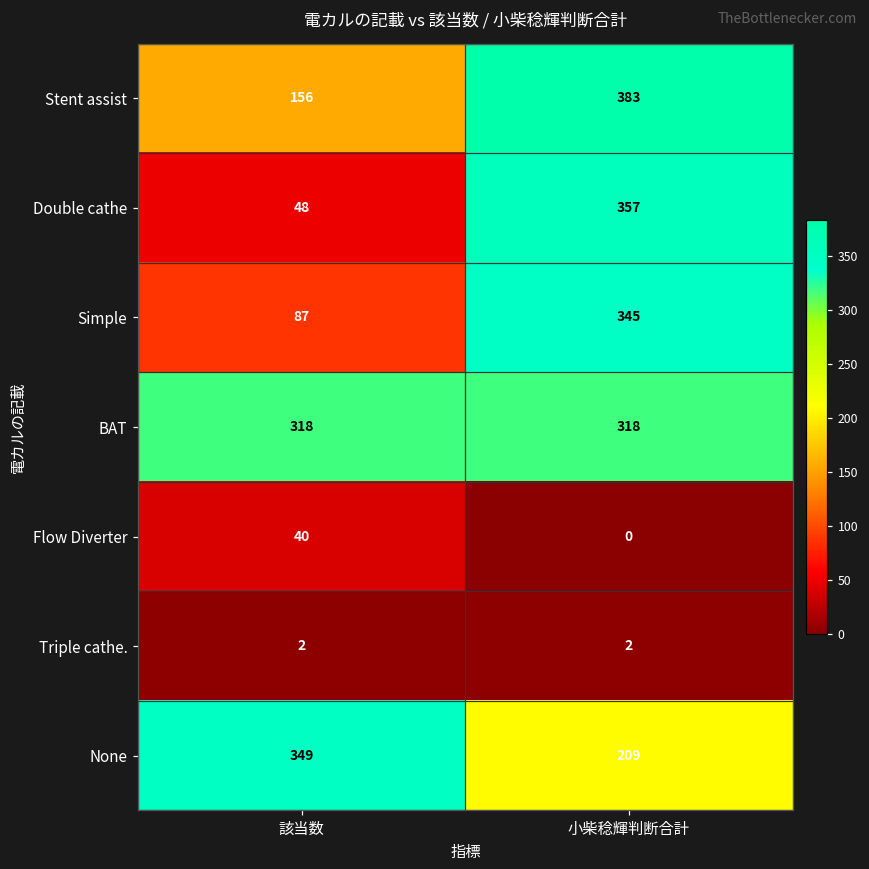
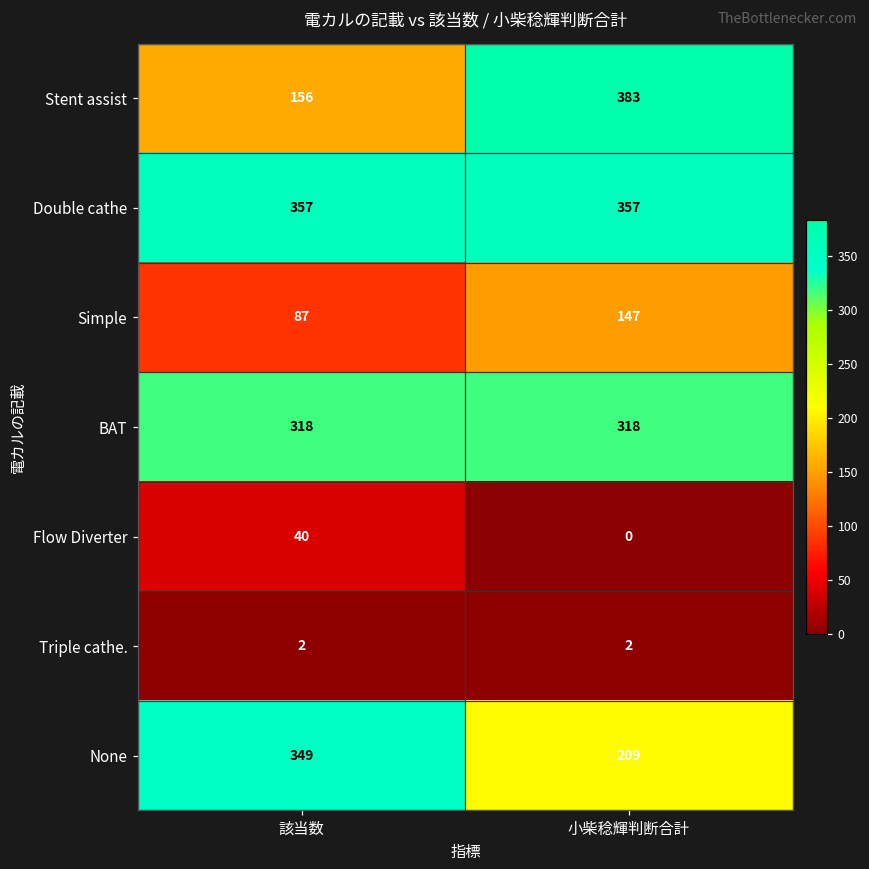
  {
    "Stent assist": {
      "該当数": 156,
      "小柴稔輝判断合計": 383
    },
    "Double cathe": {
-     "該当数": 48,
+     "該当数": 357,
      "小柴稔輝判断合計": 357
    },
    "Simple": {
      "該当数": 87,
-     "小柴稔輝判断合計": 345
+     "小柴稔輝判断合計": 147
    },
    "BAT": {
      "該当数": 318,
      "小柴稔輝判断合計": 318
    },
    "Flow Diverter": {
      "該当数": 40,
      "小柴稔輝判断合計": 0
    },
    "Triple cathe.": {
      "該当数": 2,
      "小柴稔輝判断合計": 2
    },
    "None": {
      "該当数": 349,
      "小柴稔輝判断合計": 209
    }
  }
